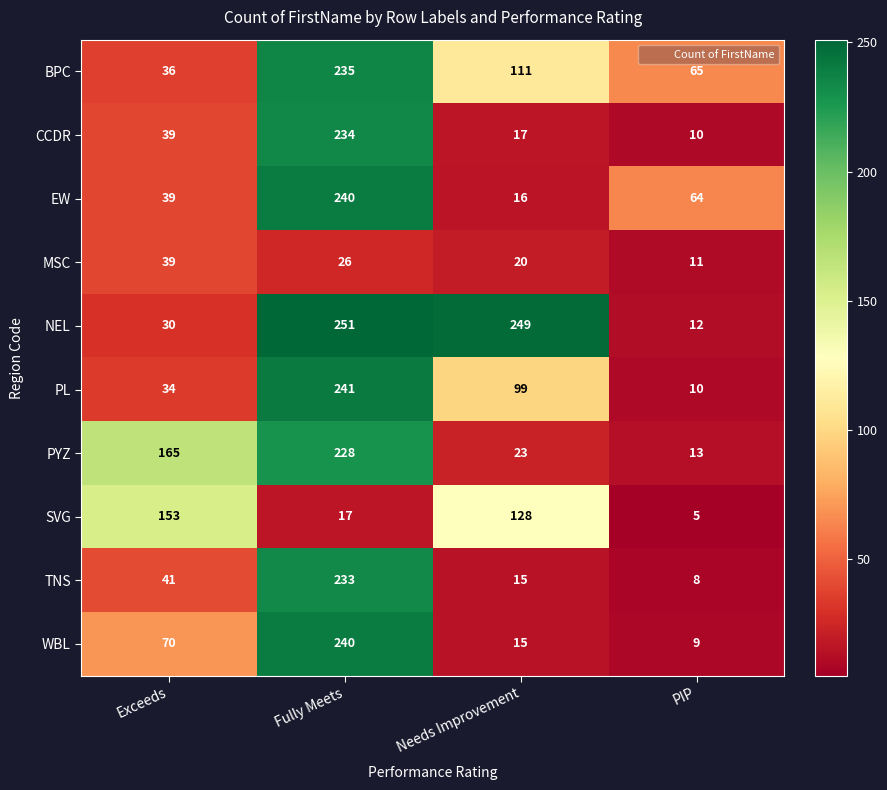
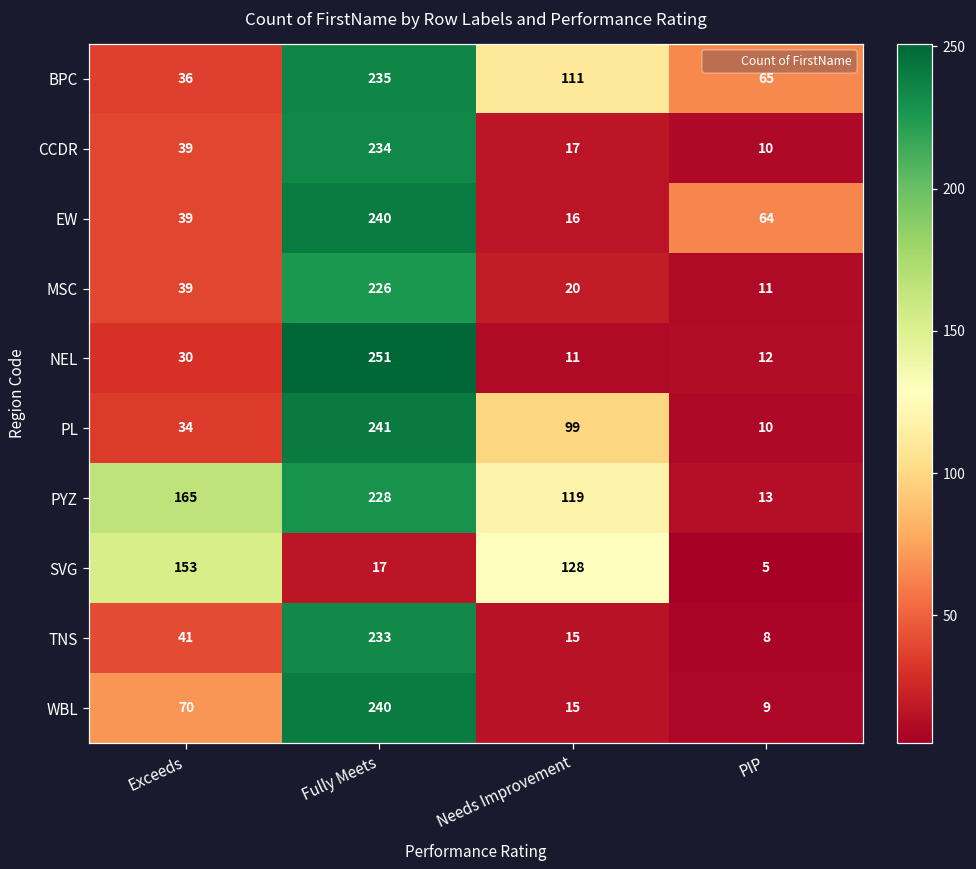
  {
    "BPC": {
      "Exceeds": 36,
      "Fully Meets": 235,
      "Needs Improvement": 111,
      "PIP": 65
    },
    "CCDR": {
      "Exceeds": 39,
      "Fully Meets": 234,
      "Needs Improvement": 17,
      "PIP": 10
    },
    "EW": {
      "Exceeds": 39,
      "Fully Meets": 240,
      "Needs Improvement": 16,
      "PIP": 64
    },
    "MSC": {
      "Exceeds": 39,
-     "Fully Meets": 26,
+     "Fully Meets": 226,
      "Needs Improvement": 20,
      "PIP": 11
    },
    "NEL": {
      "Exceeds": 30,
      "Fully Meets": 251,
-     "Needs Improvement": 249,
+     "Needs Improvement": 11,
      "PIP": 12
    },
    "PL": {
      "Exceeds": 34,
      "Fully Meets": 241,
      "Needs Improvement": 99,
      "PIP": 10
    },
    "PYZ": {
      "Exceeds": 165,
      "Fully Meets": 228,
-     "Needs Improvement": 23,
+     "Needs Improvement": 119,
      "PIP": 13
    },
    "SVG": {
      "Exceeds": 153,
      "Fully Meets": 17,
      "Needs Improvement": 128,
      "PIP": 5
    },
    "TNS": {
      "Exceeds": 41,
      "Fully Meets": 233,
      "Needs Improvement": 15,
      "PIP": 8
    },
    "WBL": {
      "Exceeds": 70,
      "Fully Meets": 240,
      "Needs Improvement": 15,
      "PIP": 9
    }
  }
